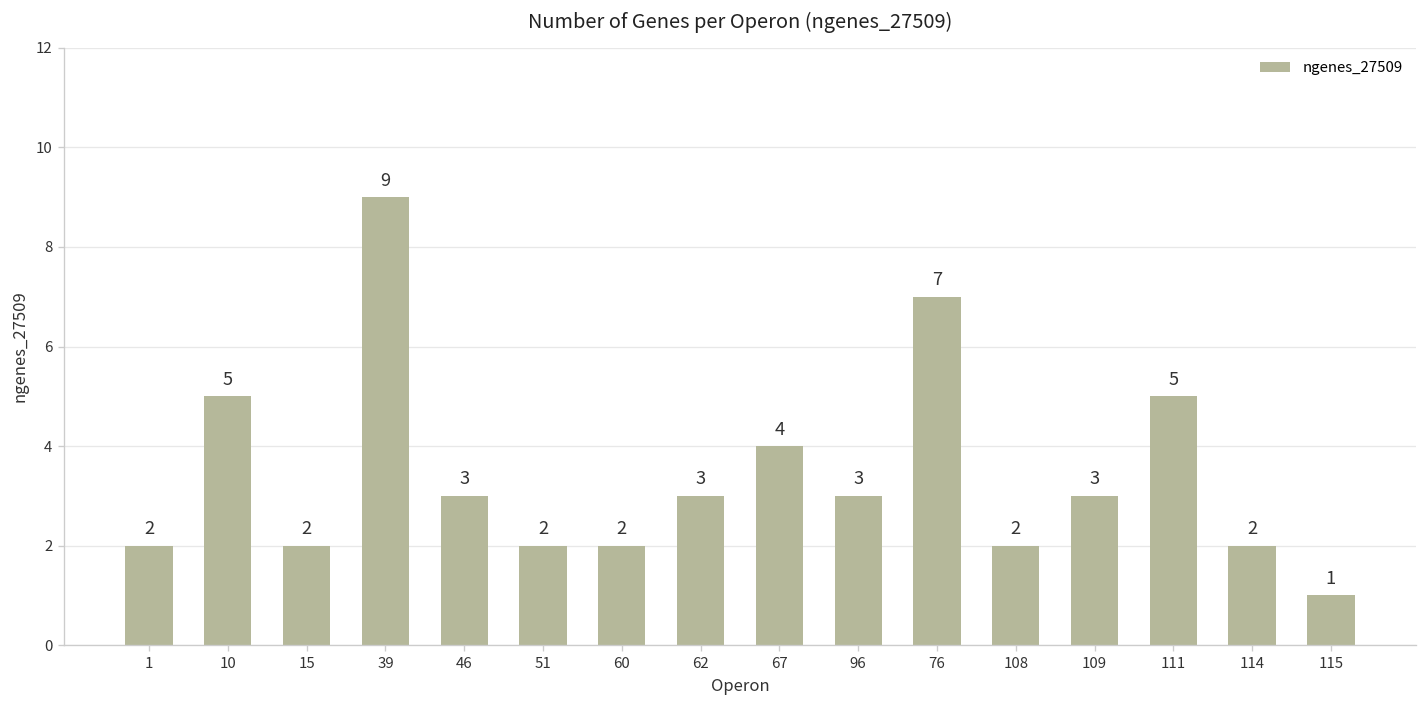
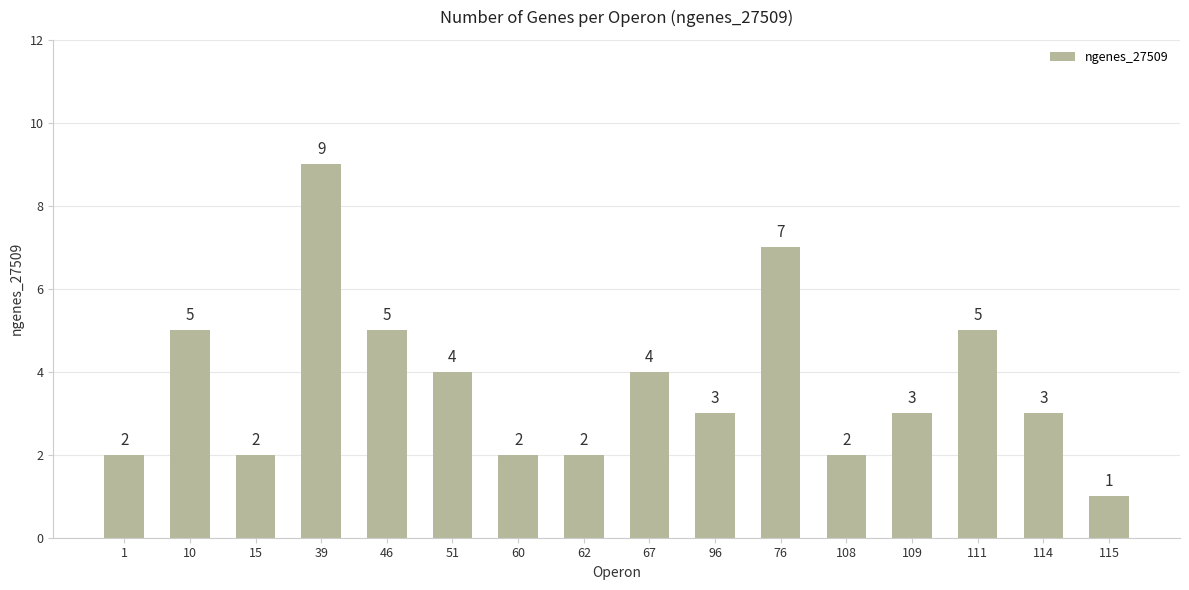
  {
    "1": 2,
    "10": 5,
    "15": 2,
    "39": 9,
-   "46": 3,
-   "51": 2,
+   "46": 5,
+   "51": 4,
    "60": 2,
-   "62": 3,
+   "62": 2,
    "67": 4,
    "96": 3,
    "76": 7,
    "108": 2,
    "109": 3,
    "111": 5,
-   "114": 2,
+   "114": 3,
    "115": 1
  }
